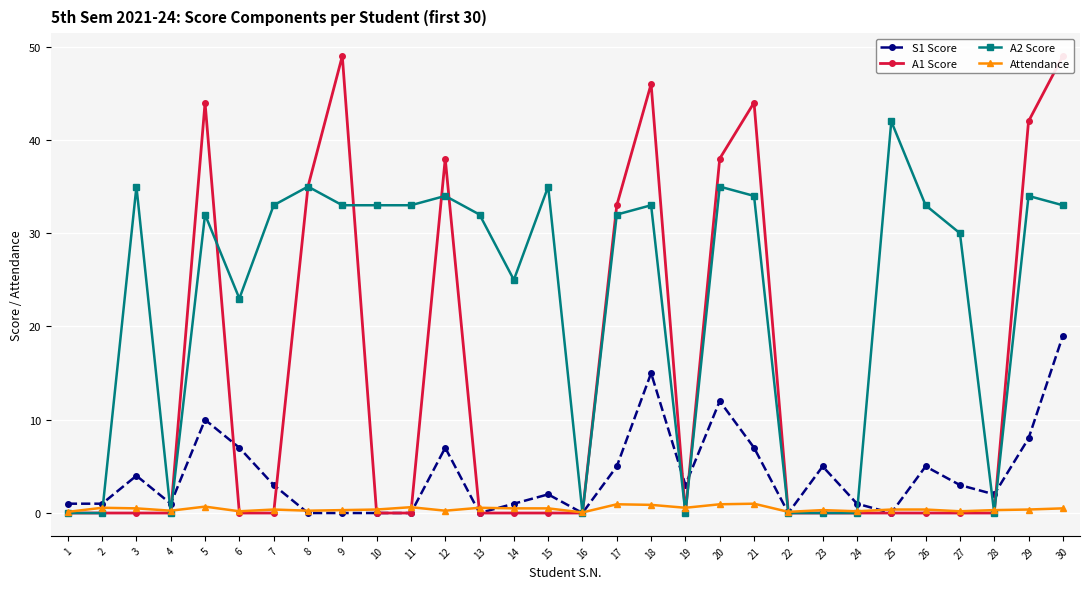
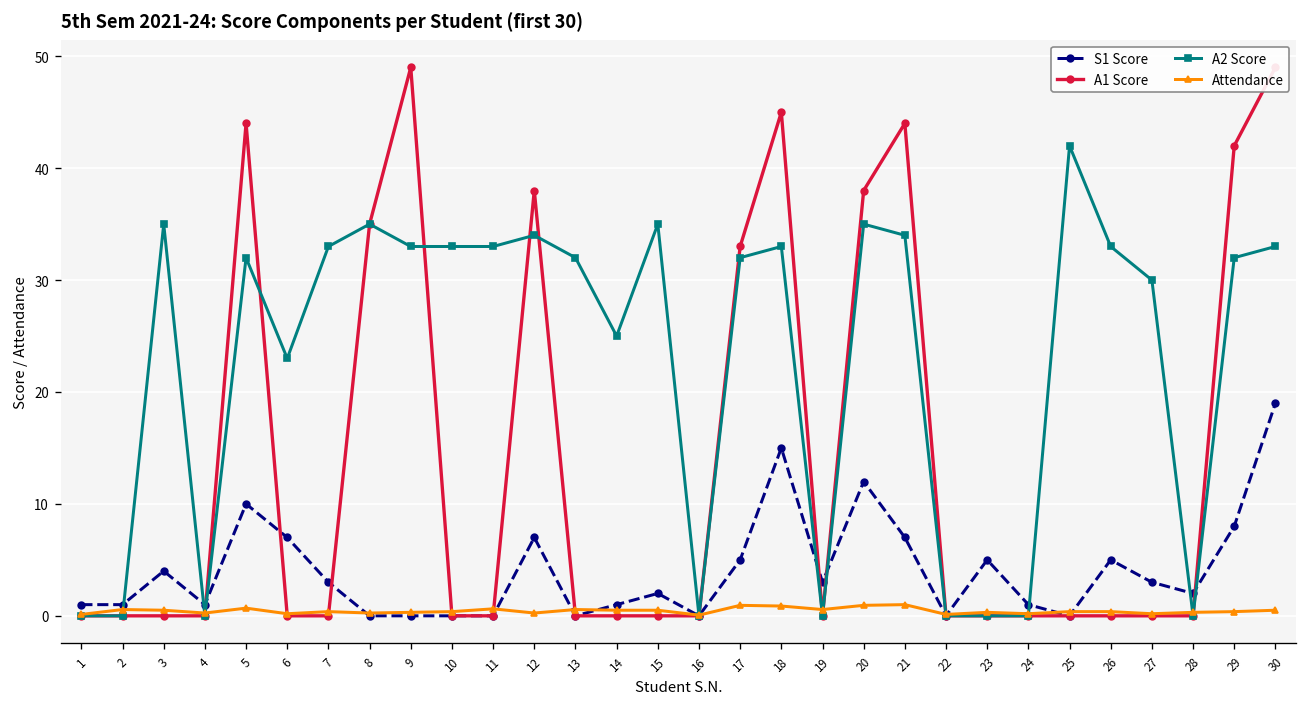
  {
    "S1 Score": {
      "1": 1,
      "2": 1,
      "3": 4,
      "4": 1,
      "5": 10,
      "6": 7,
      "7": 3,
      "9": 0,
      "12": 7,
      "14": 1,
      "15": 2,
      "17": 5,
      "18": 15,
      "19": 3,
      "20": 12,
      "21": 7,
      "23": 5,
      "24": 1,
      "26": 5,
      "27": 3,
      "28": 2,
      "29": 8,
      "30": 19
    },
    "A1 Score": {
      "3": 0,
      "5": 44,
      "7": 0,
      "9": 49,
      "12": 38,
      "14": 0,
      "15": 0,
      "17": 33,
-     "18": 46,
+     "18": 45,
      "20": 38,
      "21": 44,
      "26": 0,
      "29": 42
    },
    "A2 Score": {
      "3": 35,
      "5": 32,
      "6": 23,
      "7": 33,
      "9": 33,
      "10": 33,
      "11": 33,
      "12": 34,
      "13": 32,
      "14": 25,
      "15": 35,
      "17": 32,
      "18": 33,
      "20": 35,
      "21": 34,
      "25": 42,
      "26": 33,
      "27": 30,
-     "29": 34,
+     "29": 32,
      "30": 33
    },
    "Attendance": {
      "2": 1,
      "3": 1,
      "5": 1,
      "7": 0,
      "9": 0,
      "10": 0,
      "11": 1,
      "12": 0,
      "13": 1,
      "14": 1,
      "15": 1,
      "17": 1,
      "18": 1,
      "19": 1,
      "20": 1,
      "21": 1,
      "23": 0,
      "25": 0,
      "26": 0,
      "28": 0,
      "29": 0,
      "30": 1
    }
  }
